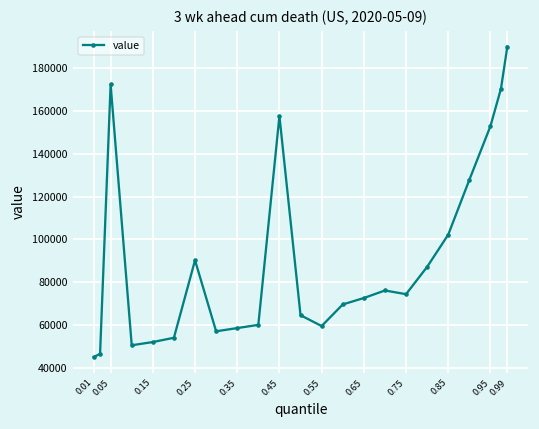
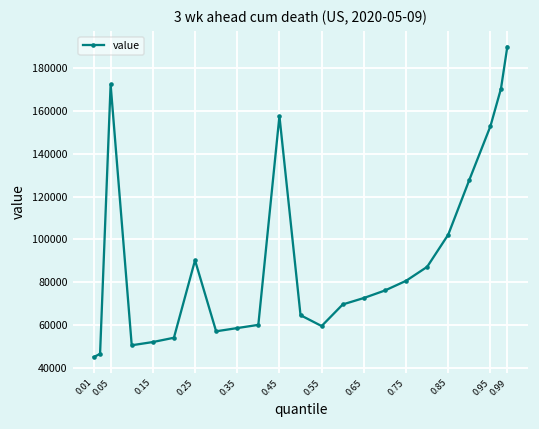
  {
    "0.01": 45000,
    "0.05": 172000,
    "0.15": 52000,
    "0.25": 90000,
    "0.35": 59000,
    "0.45": 157000,
    "0.55": 60000,
    "0.65": 73000,
-   "0.75": 75000,
+   "0.75": 81000,
    "0.85": 102000,
    "0.95": 153000,
    "0.99": 190000
  }
